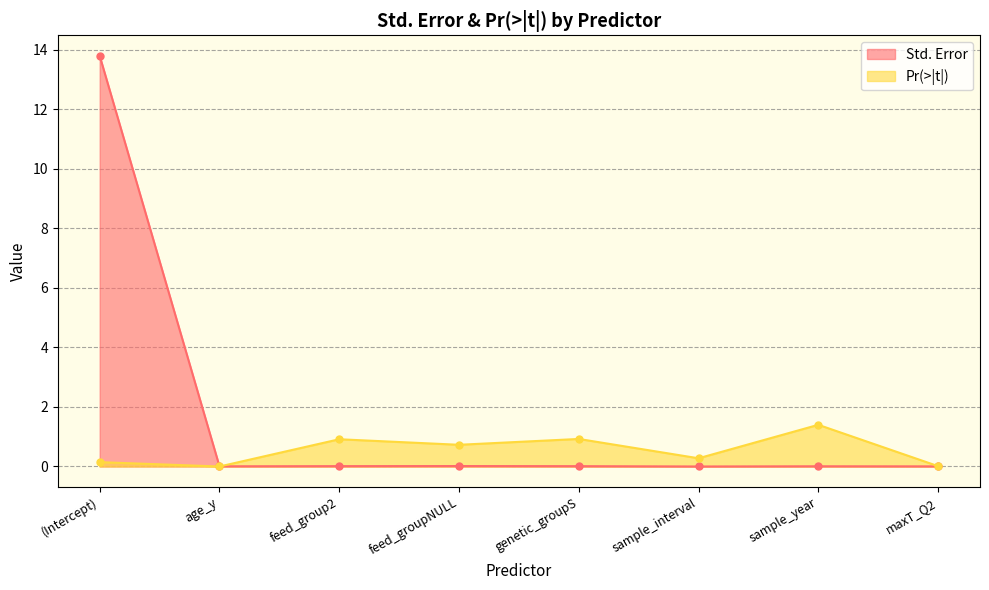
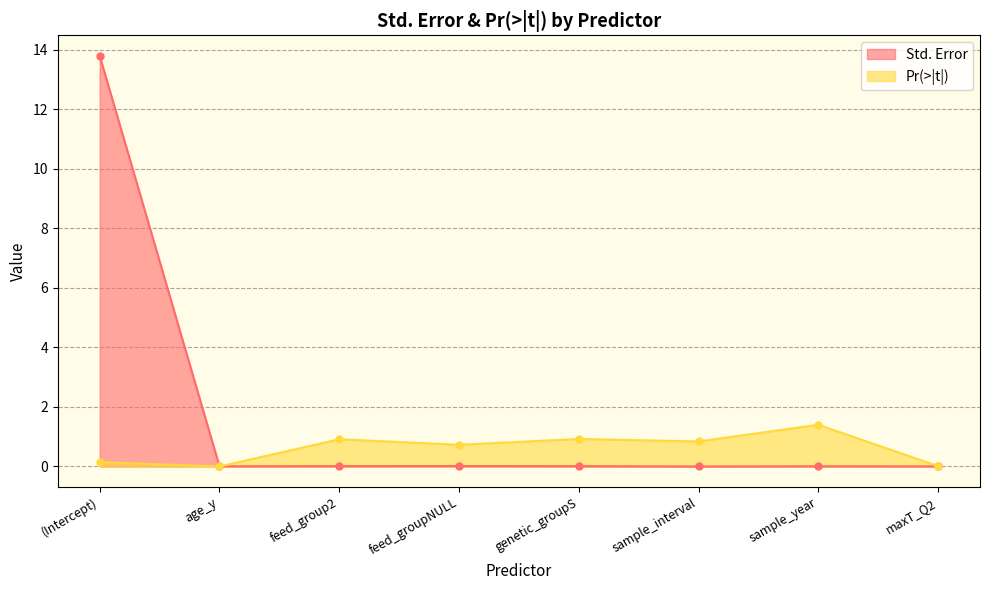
  {
    "Std. Error": {
      "(Intercept)": 13.8,
      "feed_group2": 0.0,
      "feed_groupNULL": 0.0,
      "genetic_groupS": 0.0,
      "sample_interval": 0.0,
      "sample_year": 0.0
    },
    "Pr(>|t|)": {
      "(Intercept)": 0.1,
      "feed_group2": 0.9,
      "feed_groupNULL": 0.7,
      "genetic_groupS": 0.9,
-     "sample_interval": 0.3,
+     "sample_interval": 0.8,
      "sample_year": 1.4
    }
  }
